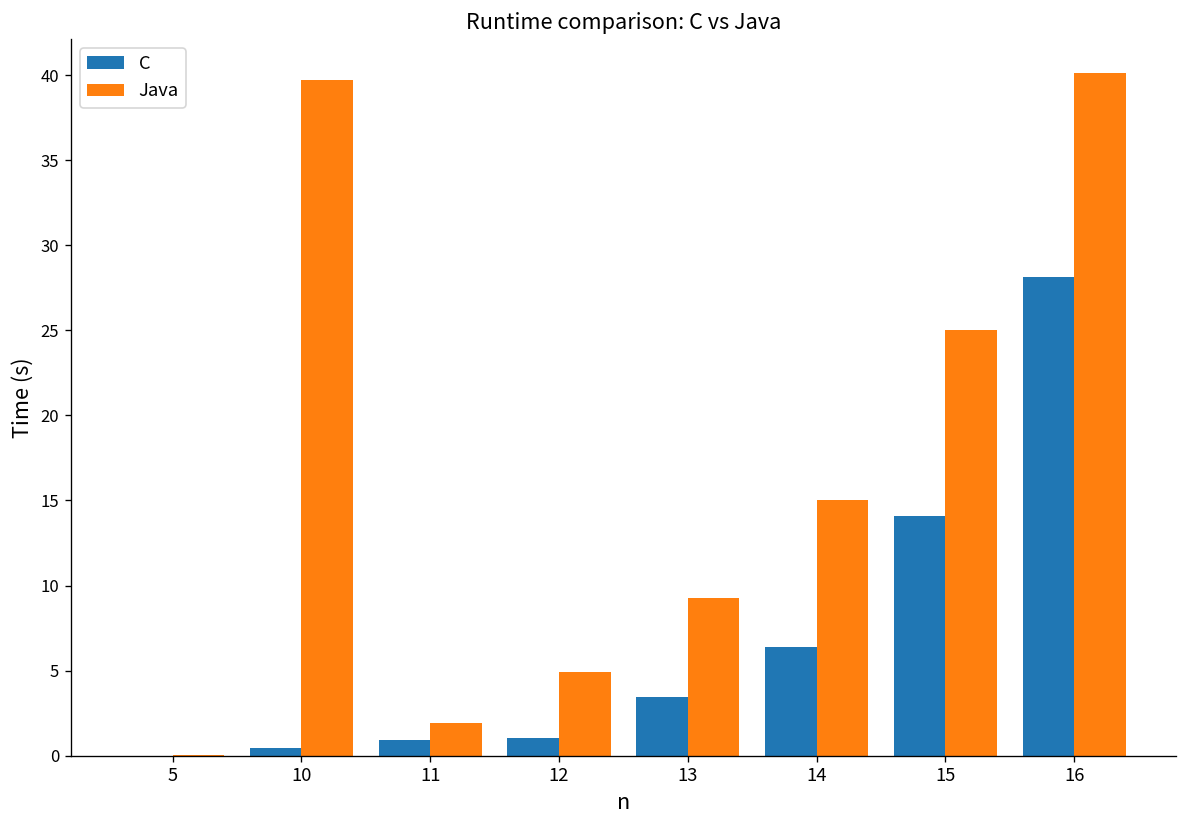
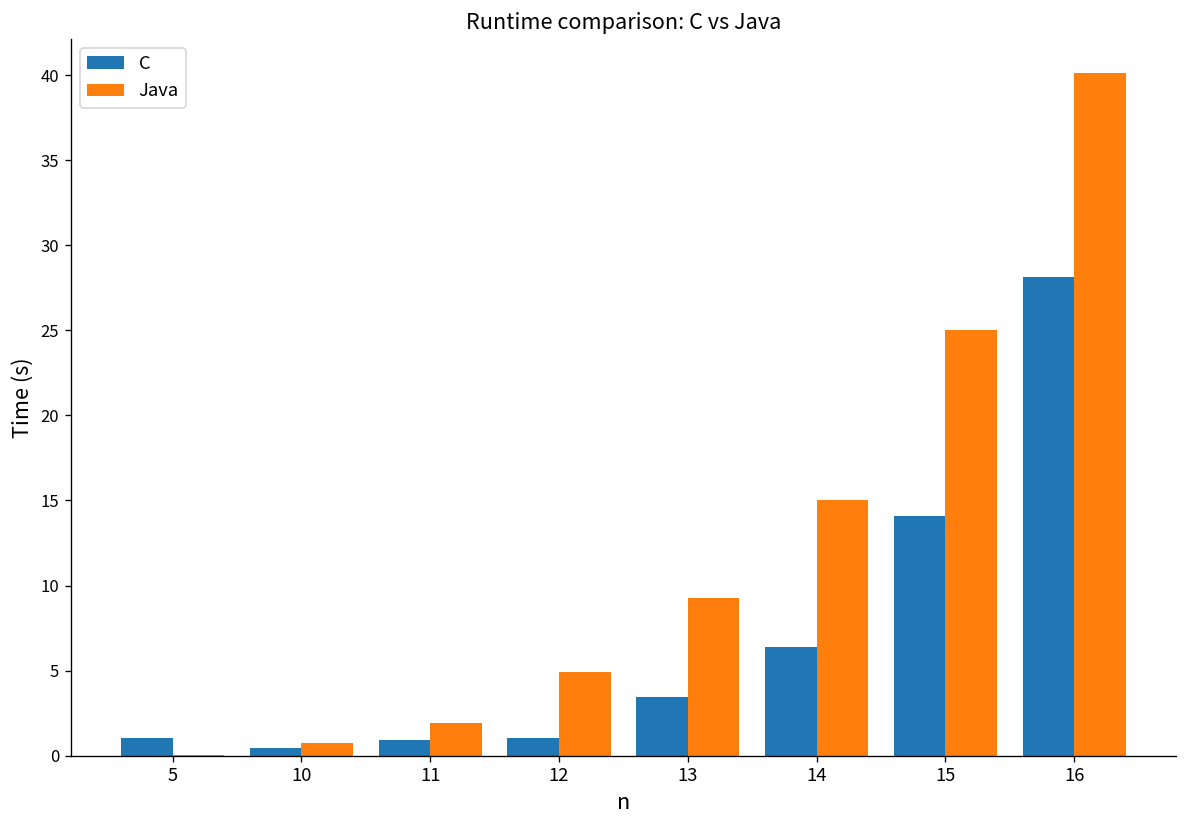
  {
    "C": {
-     "5": 0.0,
+     "5": 1.1,
      "10": 0.4,
      "11": 0.9,
      "12": 1.0,
      "13": 3.5,
      "14": 6.4,
      "15": 14.1,
      "16": 28.1
    },
    "Java": {
-     "10": 39.7,
+     "10": 0.8,
      "11": 1.9,
      "12": 4.9,
      "13": 9.2,
      "14": 15.0,
      "15": 25.0,
      "16": 40.1
    }
  }
